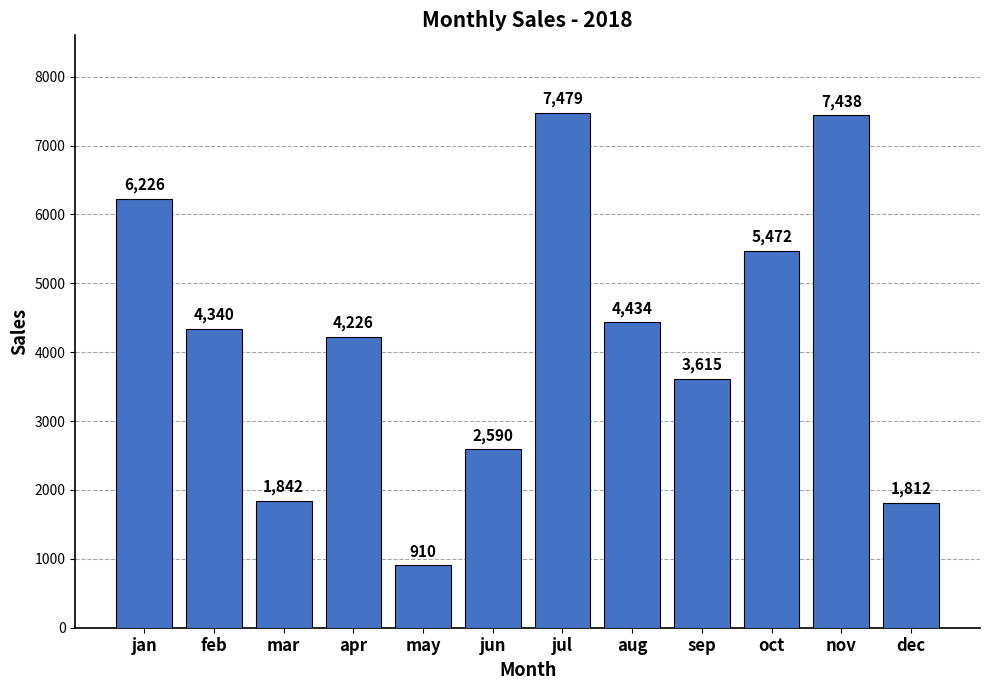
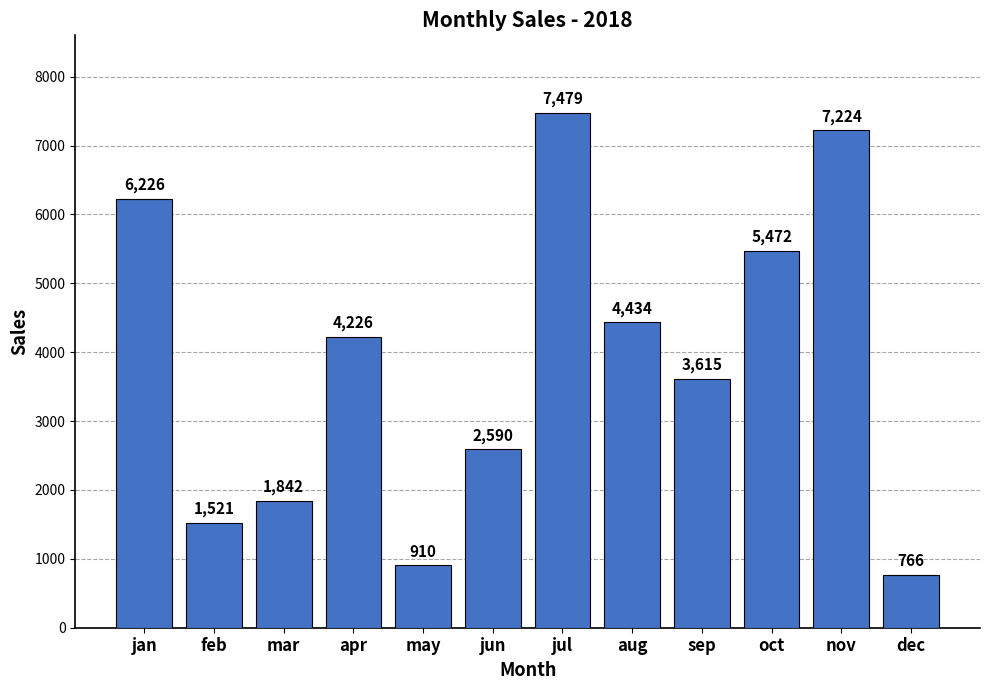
  {
    "jan": "6,226",
-   "feb": "4,340",
+   "feb": "1,521",
    "mar": "1,842",
    "apr": "4,226",
    "may": "910",
    "jun": "2,590",
    "jul": "7,479",
    "aug": "4,434",
    "sep": "3,615",
    "oct": "5,472",
-   "nov": "7,438",
-   "dec": "1,812"
+   "nov": "7,224",
+   "dec": "766"
  }
